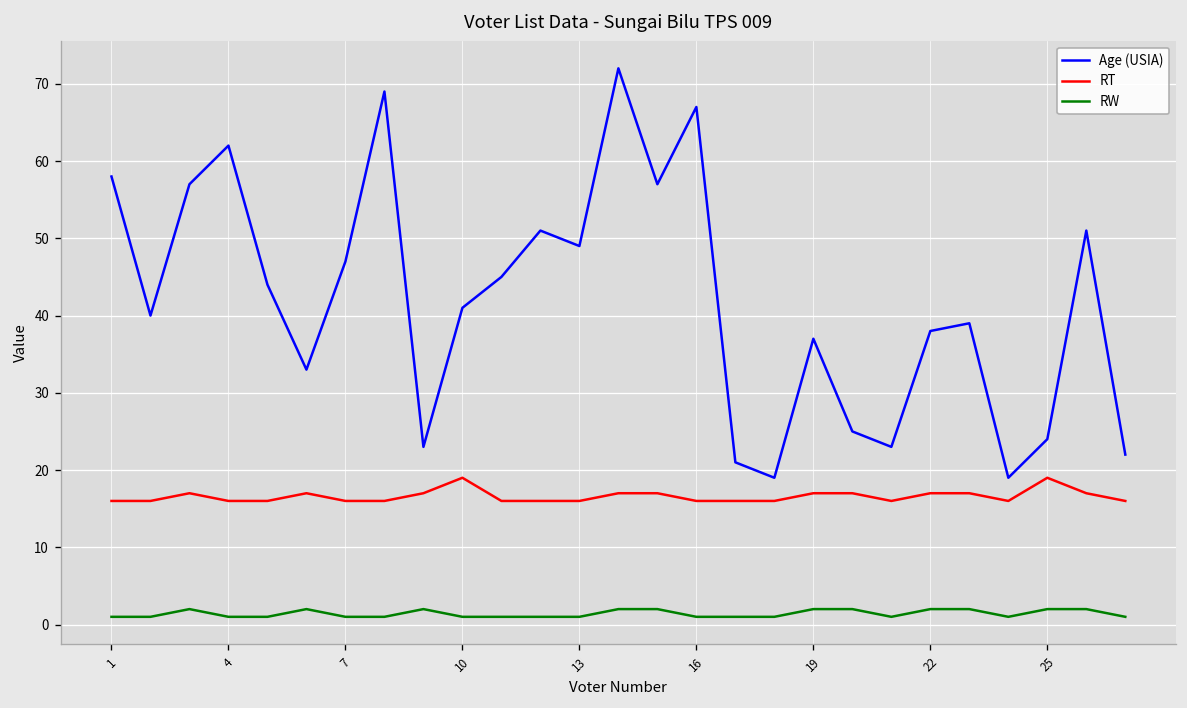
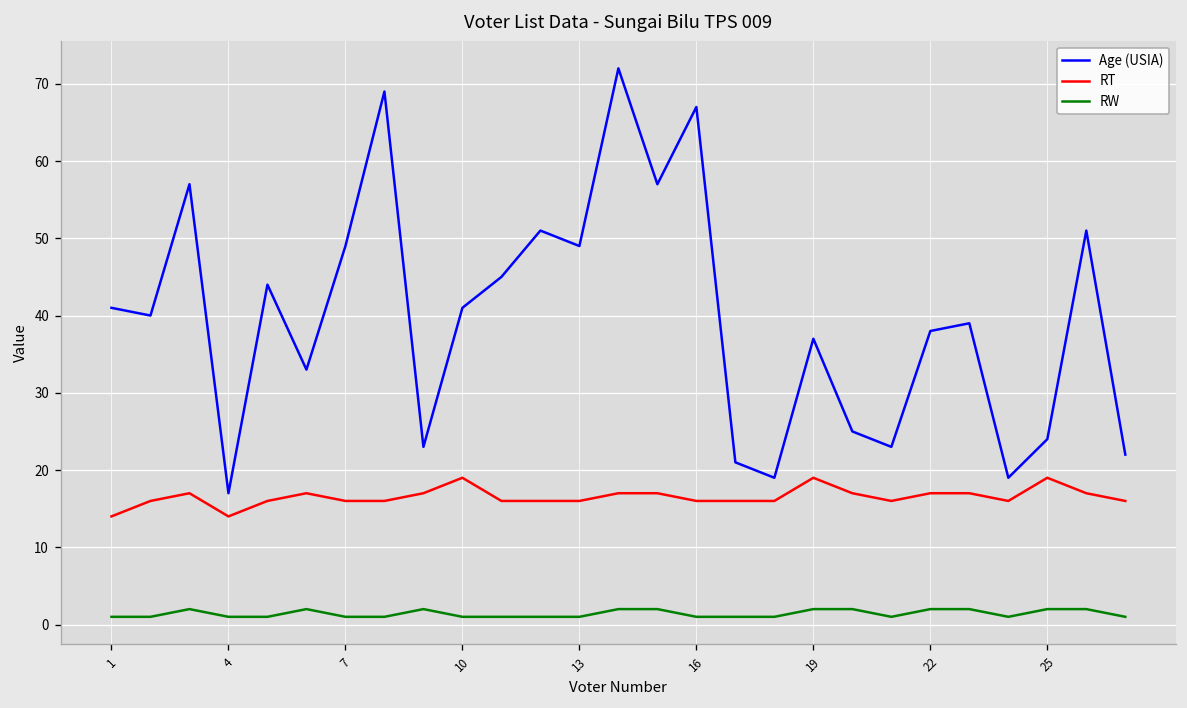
  {
    "Age (USIA)": {
-     "1": 58,
-     "4": 62,
-     "7": 47,
+     "1": 41,
+     "4": 17,
+     "7": 49,
      "10": 41,
      "13": 49,
      "16": 67,
      "19": 37,
      "22": 38,
      "25": 24
    },
    "RT": {
-     "1": 16,
-     "4": 16,
+     "1": 14,
+     "4": 14,
      "7": 16,
      "10": 19,
      "13": 16,
      "16": 16,
-     "19": 17,
+     "19": 19,
      "22": 17,
      "25": 19
    },
    "RW": {
      "1": 1,
      "4": 1,
      "7": 1,
      "10": 1,
      "13": 1,
      "16": 1,
      "19": 2,
      "22": 2,
      "25": 2
    }
  }
